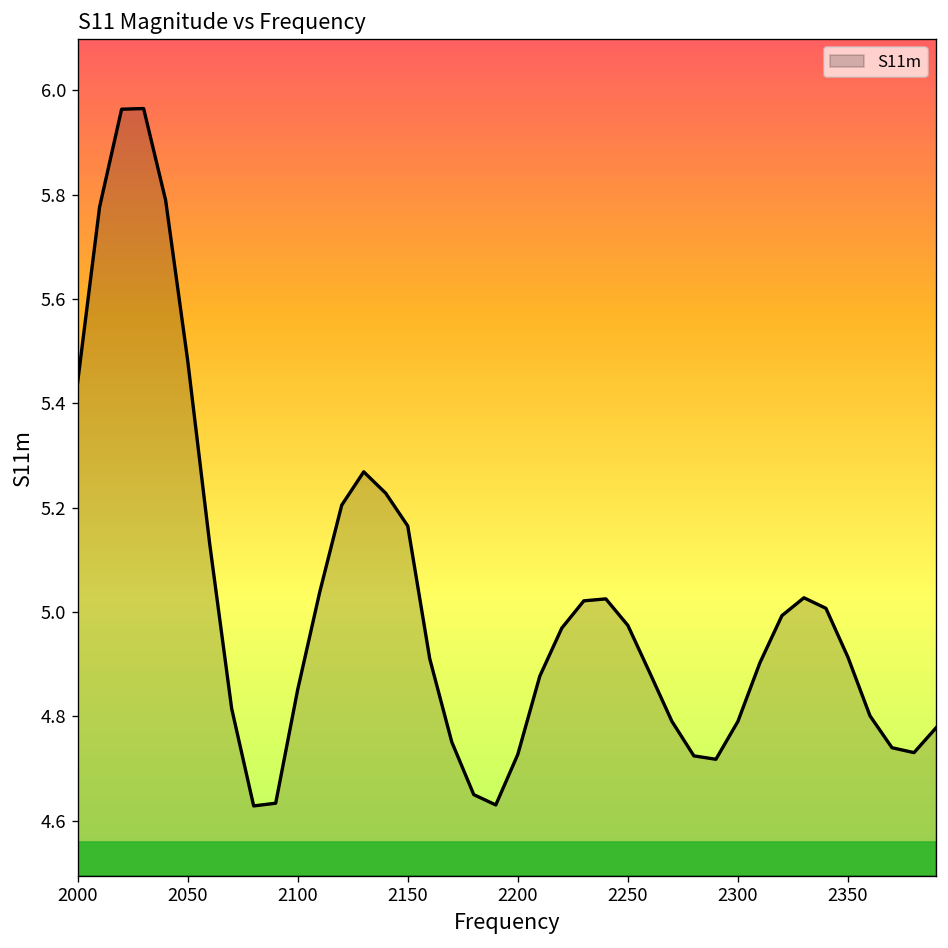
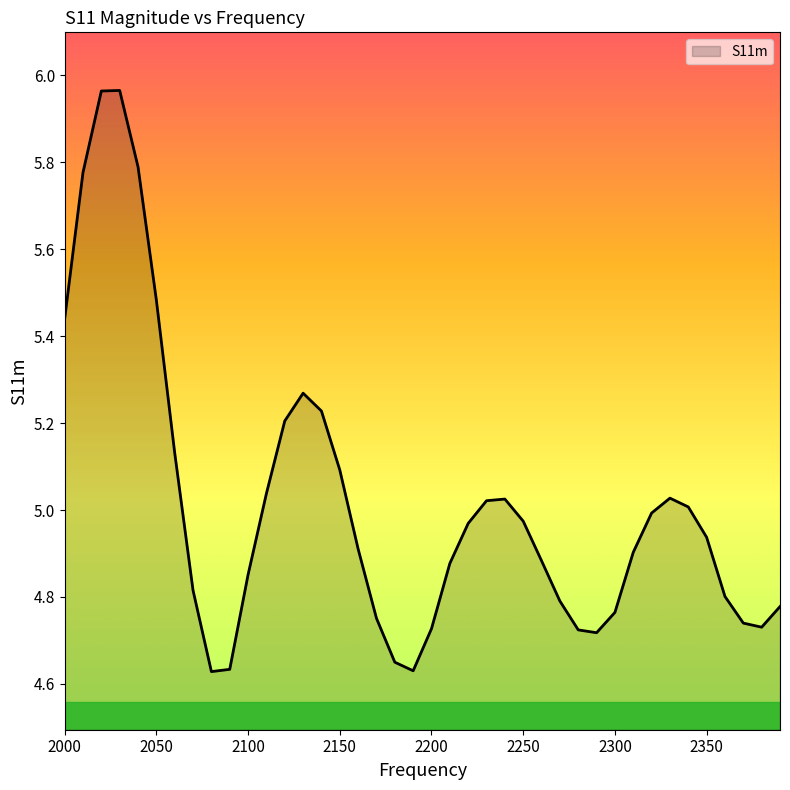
  {
    "2000": 5.44,
    "2050": 5.48,
    "2100": 4.85,
-   "2150": 5.17,
+   "2150": 5.09,
    "2200": 4.73,
    "2250": 4.97,
-   "2300": 4.79,
-   "2350": 4.91
+   "2300": 4.76,
+   "2350": 4.94
  }
